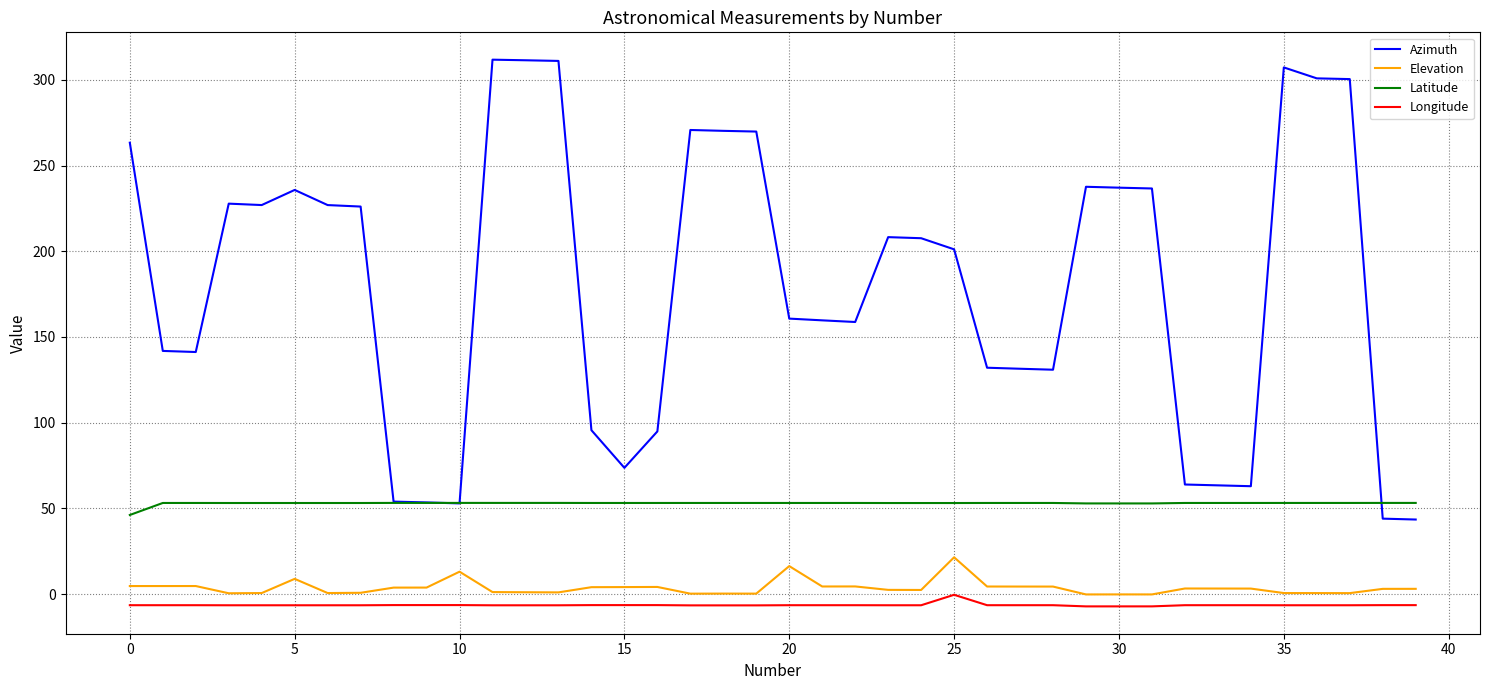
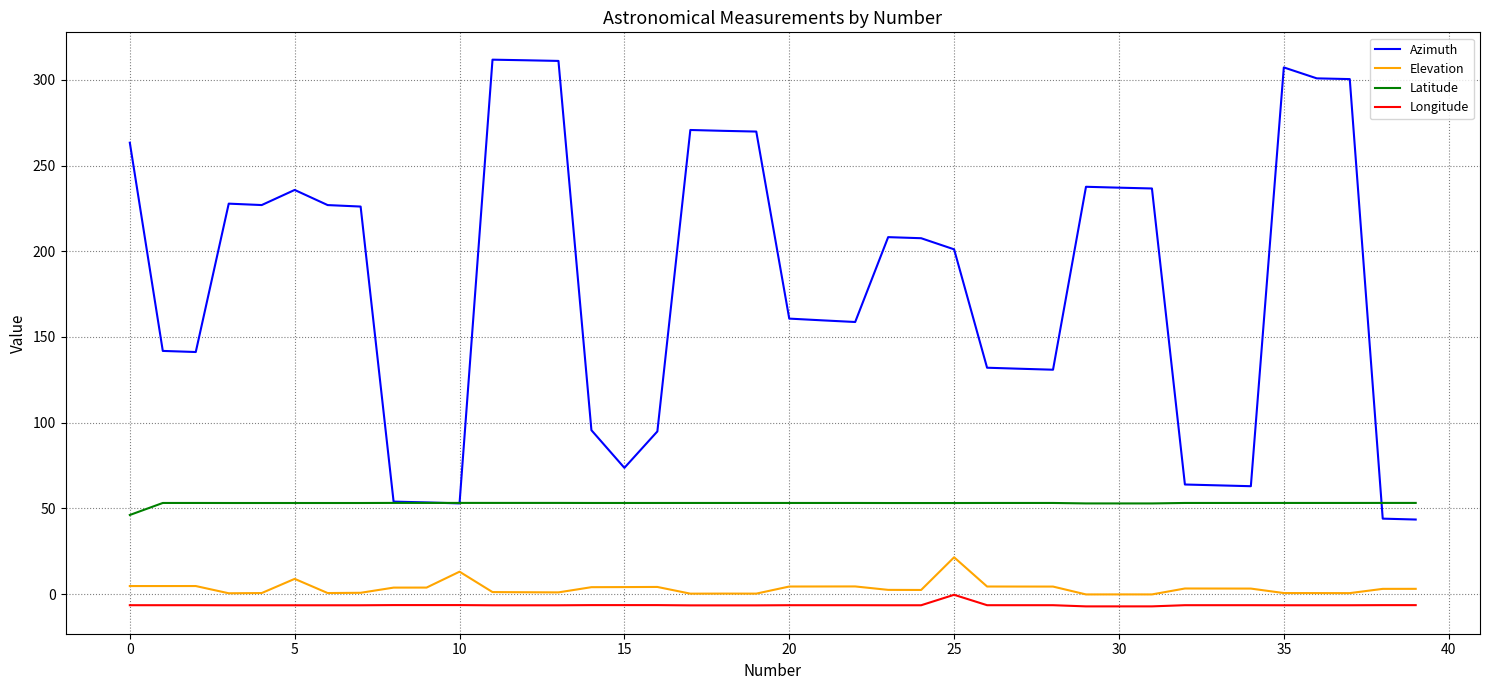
  {
    "Azimuth": {
      "0": 263,
      "5": 236,
      "15": 74,
      "20": 161,
      "25": 201,
      "30": 237,
      "35": 307
    },
    "Elevation": {
      "0": 5,
      "5": 9,
      "10": 13,
      "15": 4,
-     "20": 16,
+     "20": 4,
      "25": 21,
      "30": 0,
      "35": 1
    },
    "Latitude": {
      "0": 46,
      "5": 53,
      "15": 53,
      "20": 53,
      "25": 53,
      "30": 53,
      "35": 53
    },
    "Longitude": {
      "0": -6,
      "5": -6,
      "10": -6,
      "15": -6,
      "20": -6,
      "25": 0,
      "30": -7,
      "35": -6
    }
  }
